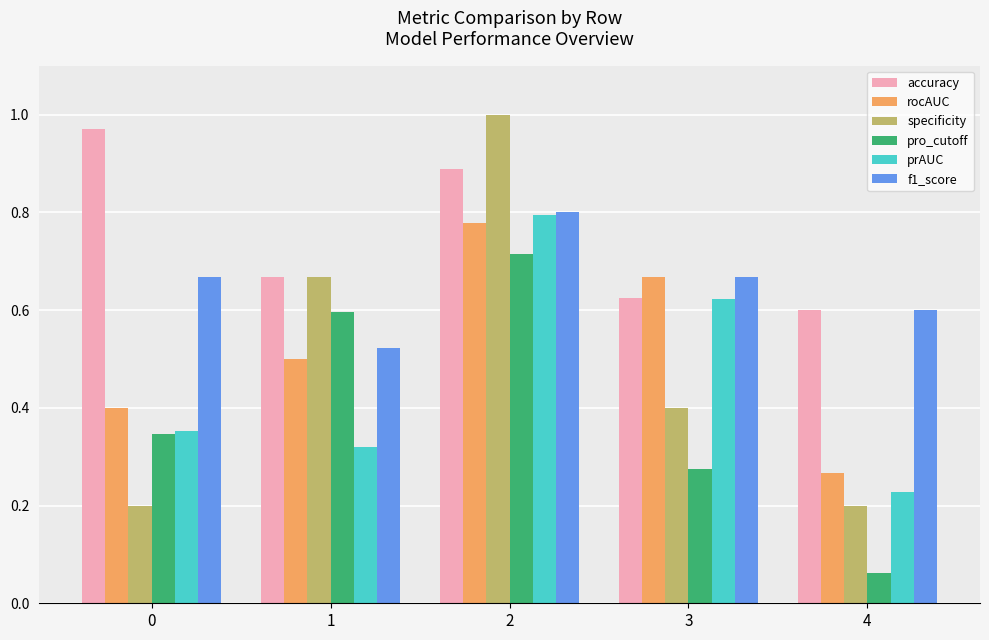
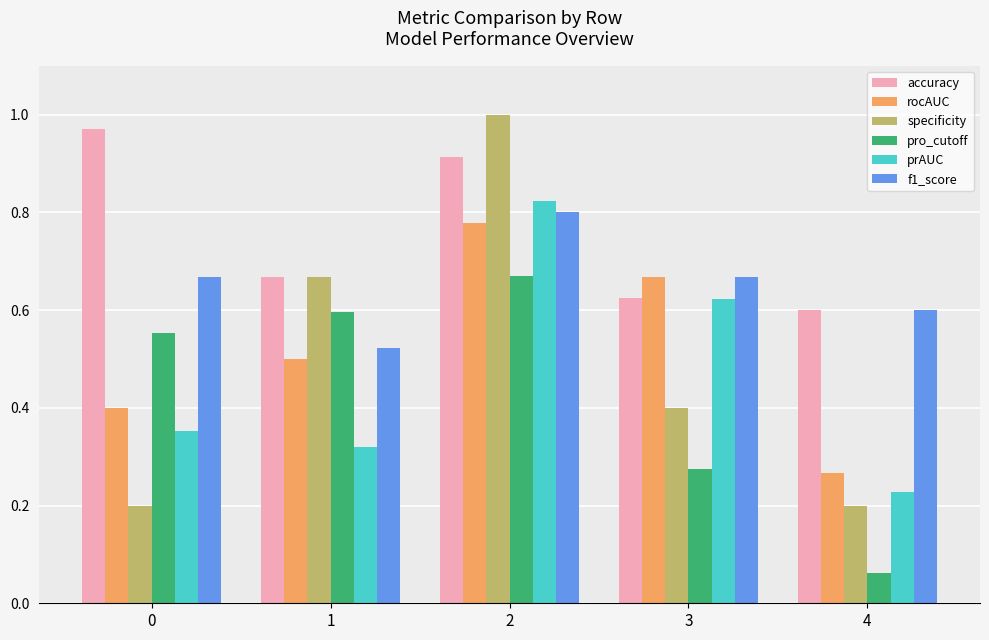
  {
    "accuracy": {
      "0": 0.97,
      "1": 0.67,
-     "2": 0.89,
+     "2": 0.91,
      "3": 0.63,
      "4": 0.60
    },
    "pro_cutoff": {
-     "0": 0.35,
+     "0": 0.55,
      "1": 0.60,
-     "2": 0.71,
+     "2": 0.67,
      "3": 0.28,
      "4": 0.06
    },
    "prAUC": {
      "0": 0.35,
      "1": 0.32,
-     "2": 0.79,
+     "2": 0.82,
      "3": 0.62,
      "4": 0.23
    },
    "f1_score": {
      "0": 0.67,
      "1": 0.52,
      "2": 0.80,
      "3": 0.67,
      "4": 0.60
    }
  }
